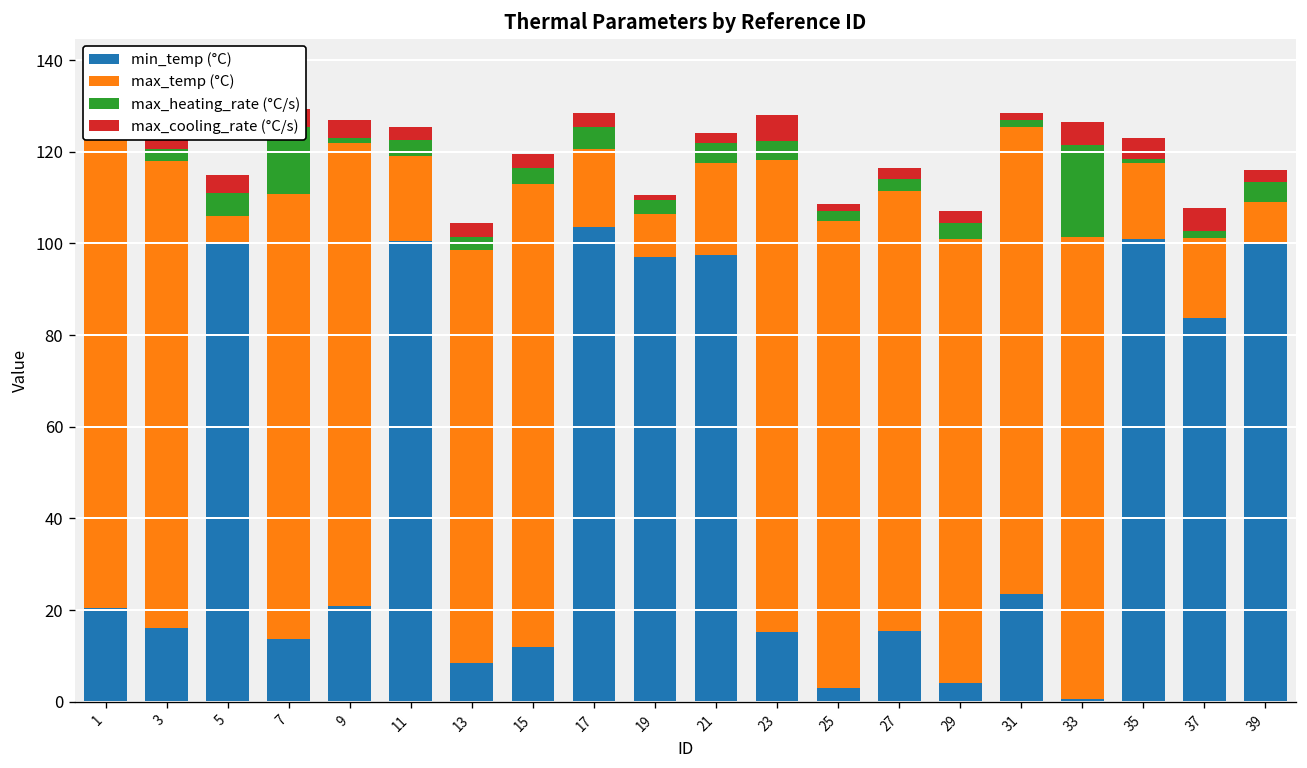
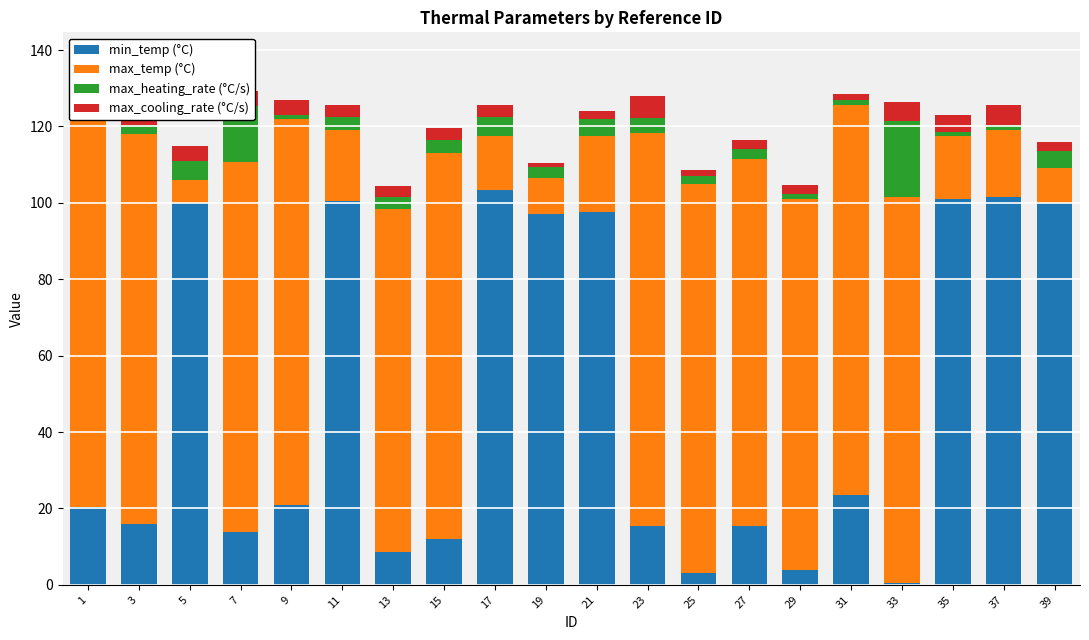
  {
    "min_temp (°C)": {
      "1": 21,
      "3": 16,
      "5": 100,
      "7": 14,
      "9": 21,
      "11": 101,
      "13": 9,
      "15": 12,
      "17": 104,
      "19": 97,
      "21": 98,
      "23": 15,
      "25": 3,
      "27": 16,
      "29": 4,
      "31": 24,
      "35": 101,
-     "37": 84,
+     "37": 102,
      "39": 100
    },
    "max_temp (°C)": {
      "3": 102,
      "5": 6,
      "7": 97,
      "9": 101,
      "11": 19,
      "13": 90,
      "15": 101,
-     "17": 17,
+     "17": 14,
      "19": 10,
      "21": 20,
      "23": 103,
      "25": 102,
      "27": 96,
      "29": 97,
      "31": 102,
      "33": 101,
      "35": 17,
      "37": 18,
      "39": 9
    },
    "max_heating_rate (°C/s)": {
      "3": 3,
      "5": 5,
      "9": 1,
      "11": 4,
      "13": 3,
      "15": 4,
      "17": 5,
      "19": 3,
      "21": 5,
      "23": 4,
      "25": 2,
      "27": 3,
-     "29": 4,
+     "29": 1,
      "31": 2,
      "33": 20,
      "35": 1,
      "37": 2,
      "39": 5
    },
    "max_cooling_rate (°C/s)": {
      "5": 4,
      "9": 4,
      "11": 3,
      "13": 3,
      "15": 3,
      "17": 3,
      "19": 1,
      "21": 2,
      "23": 6,
      "25": 2,
      "27": 3,
      "29": 3,
      "31": 2,
      "33": 5,
      "35": 5,
      "37": 5,
      "39": 3
    }
  }
